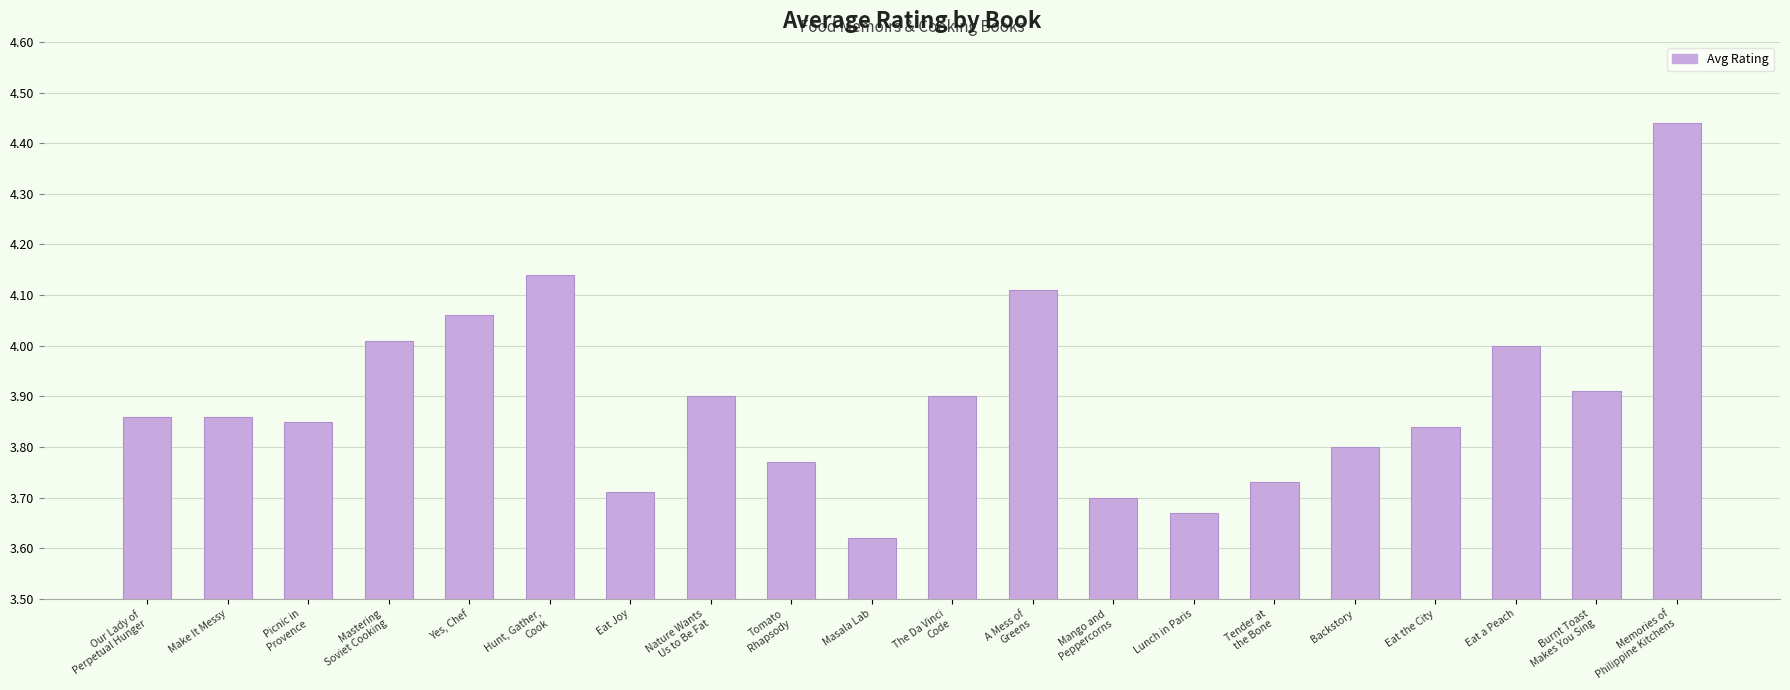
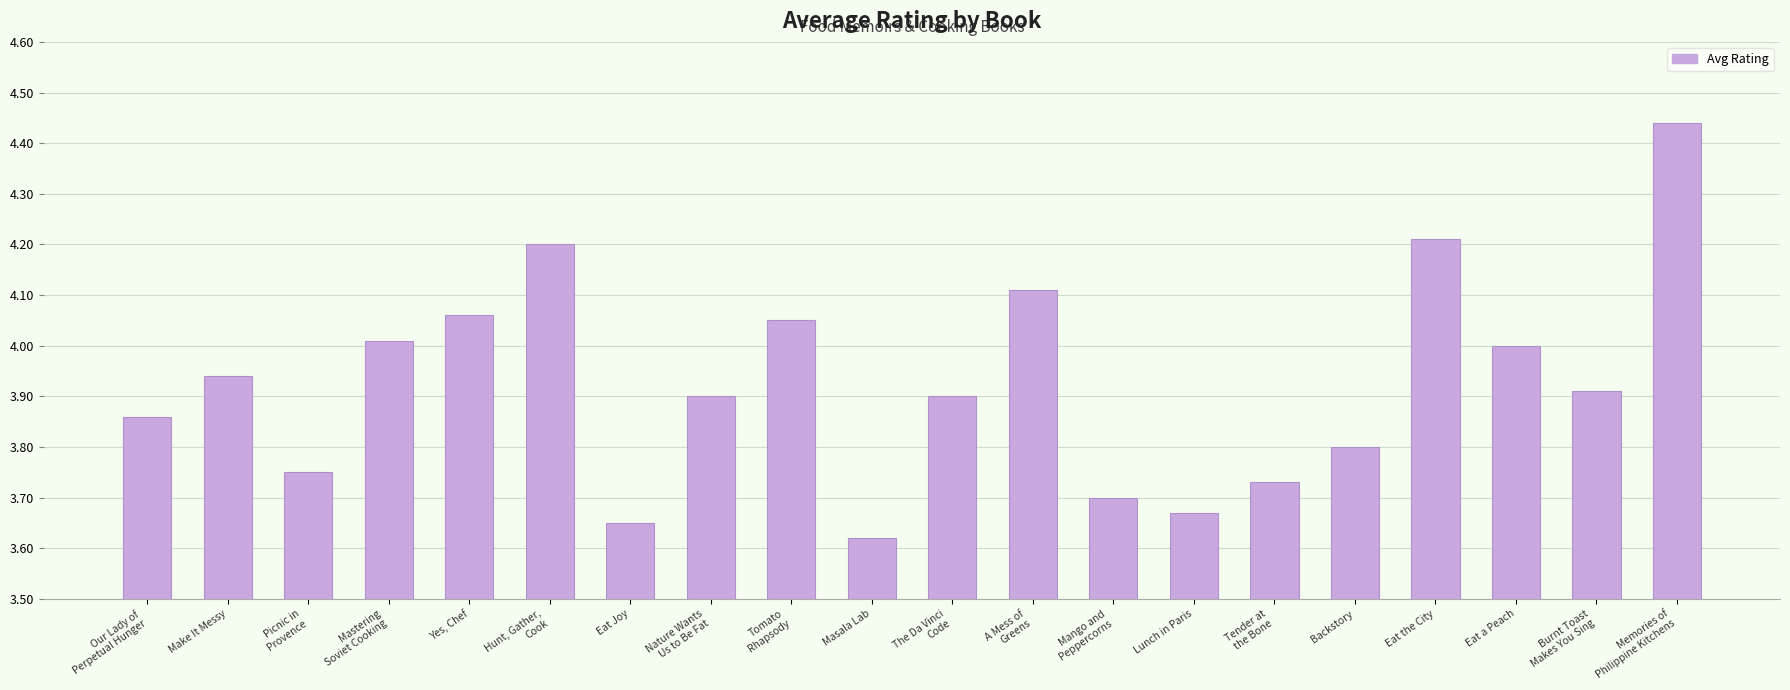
  {
    "Our Lady of Perpetual Hunger": 3.86,
-   "Make It Messy": 3.86,
-   "Picnic in Provence": 3.85,
+   "Make It Messy": 3.94,
+   "Picnic in Provence": 3.75,
    "Mastering Soviet Cooking": 4.01,
    "Yes, Chef": 4.06,
-   "Hunt, Gather, Cook": 4.14,
-   "Eat Joy": 3.71,
+   "Hunt, Gather, Cook": 4.20,
+   "Eat Joy": 3.65,
    "Nature Wants Us to Be Fat": 3.90,
-   "Tomato Rhapsody": 3.77,
+   "Tomato Rhapsody": 4.05,
    "Masala Lab": 3.62,
    "The Da Vinci Code": 3.90,
    "A Mess of Greens": 4.11,
    "Mango and Peppercorns": 3.70,
    "Lunch in Paris": 3.67,
    "Tender at the Bone": 3.73,
    "Backstory": 3.80,
-   "Eat the City": 3.84,
+   "Eat the City": 4.21,
    "Eat a Peach": 4.00,
    "Burnt Toast Makes You Sing": 3.91,
    "Memories of Philippine Kitchens": 4.44
  }
